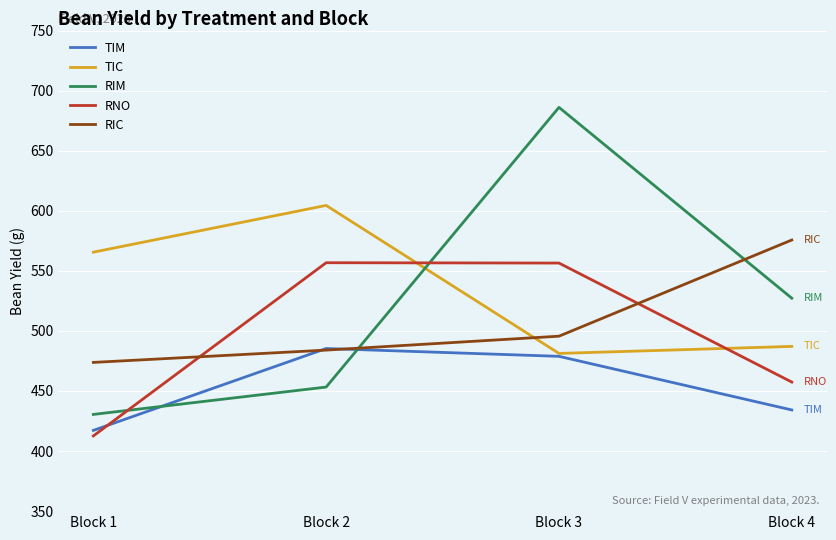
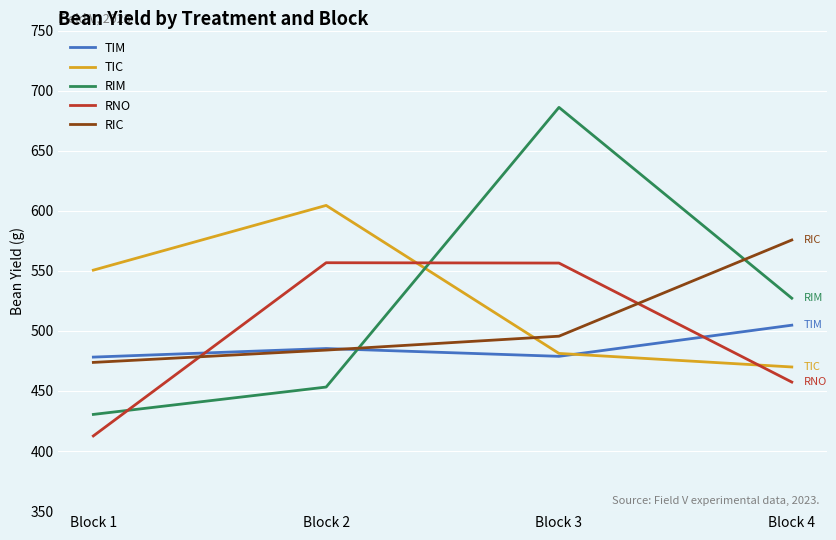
  {
    "TIM": {
-     "Block 1": 417,
+     "Block 1": 478,
      "Block 3": 479,
-     "Block 4": 434
+     "Block 4": 505
    },
    "TIC": {
-     "Block 1": 566,
+     "Block 1": 551,
      "Block 2": 604,
      "Block 3": 481,
-     "Block 4": 487
+     "Block 4": 470
    },
    "RIM": {
      "Block 1": 431,
      "Block 2": 453,
      "Block 3": 686,
      "Block 4": 527
    }
  }
